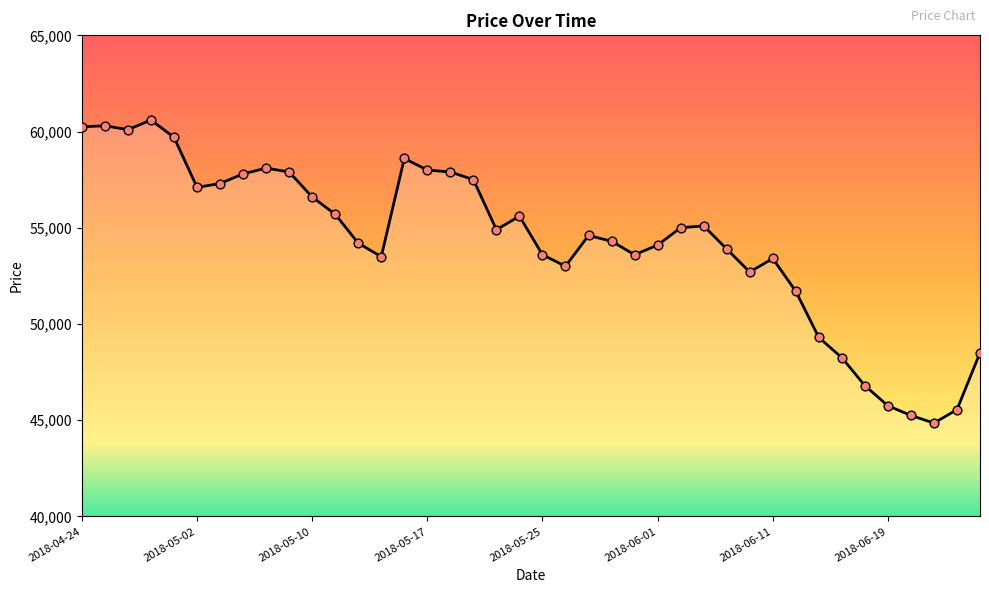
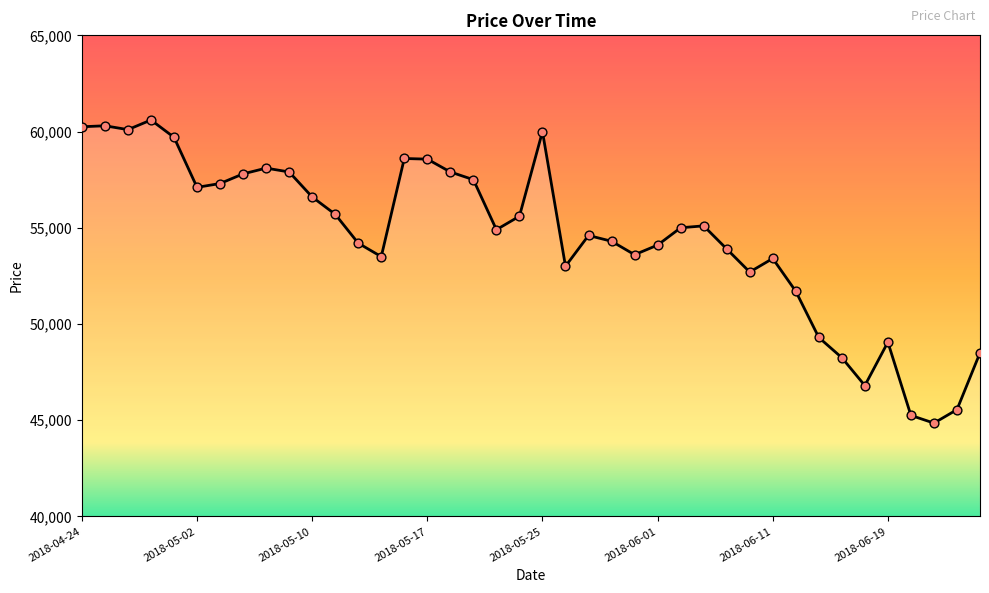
  {
    "2018-04-24": "60,200",
    "2018-05-02": "57,100",
    "2018-05-10": "56,600",
-   "2018-05-17": "58,000",
-   "2018-05-25": "53,600",
+   "2018-05-17": "58,600",
+   "2018-05-25": "60,000",
    "2018-06-01": "54,100",
    "2018-06-11": "53,400",
-   "2018-06-19": "45,800"
+   "2018-06-19": "49,100"
  }
